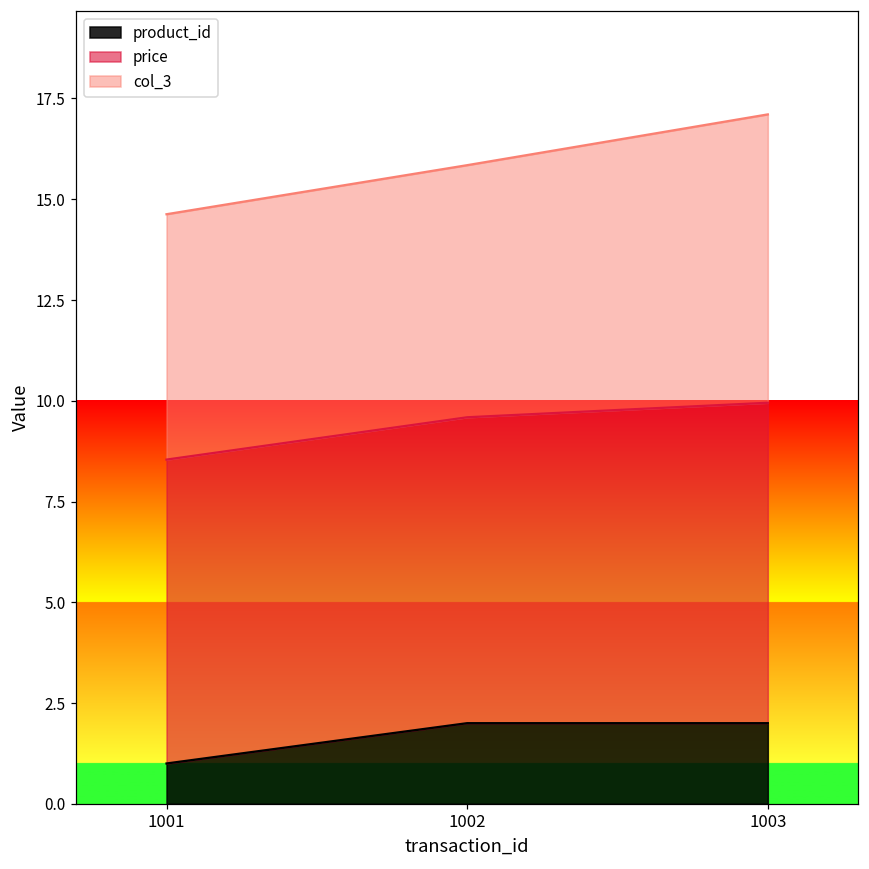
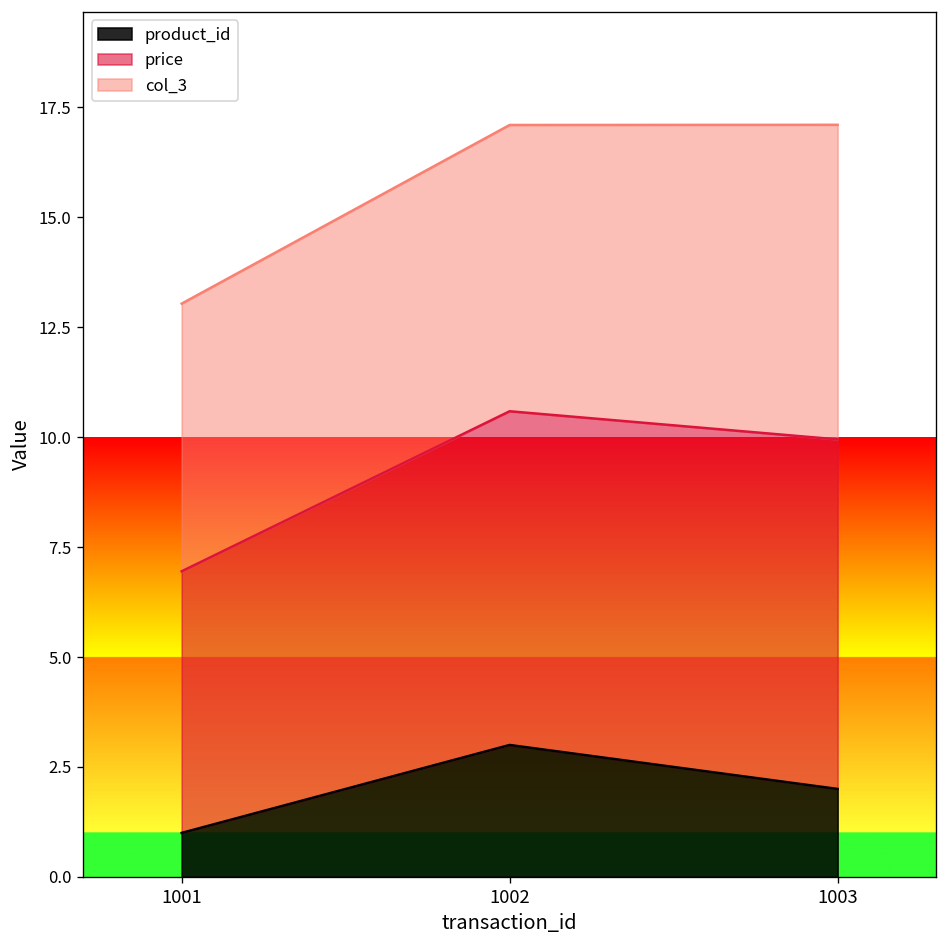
  {
    "product_id": {
      "1001": 1,
-     "1002": 2,
+     "1002": 3,
      "1003": 2
    },
    "price": {
-     "1001": 7.5,
+     "1001": 6.0,
      "1002": 7.6,
      "1003": 7.9
    },
    "col_3": {
      "1001": 6.1,
-     "1002": 6.3,
+     "1002": 6.5,
      "1003": 7.2
    }
  }
